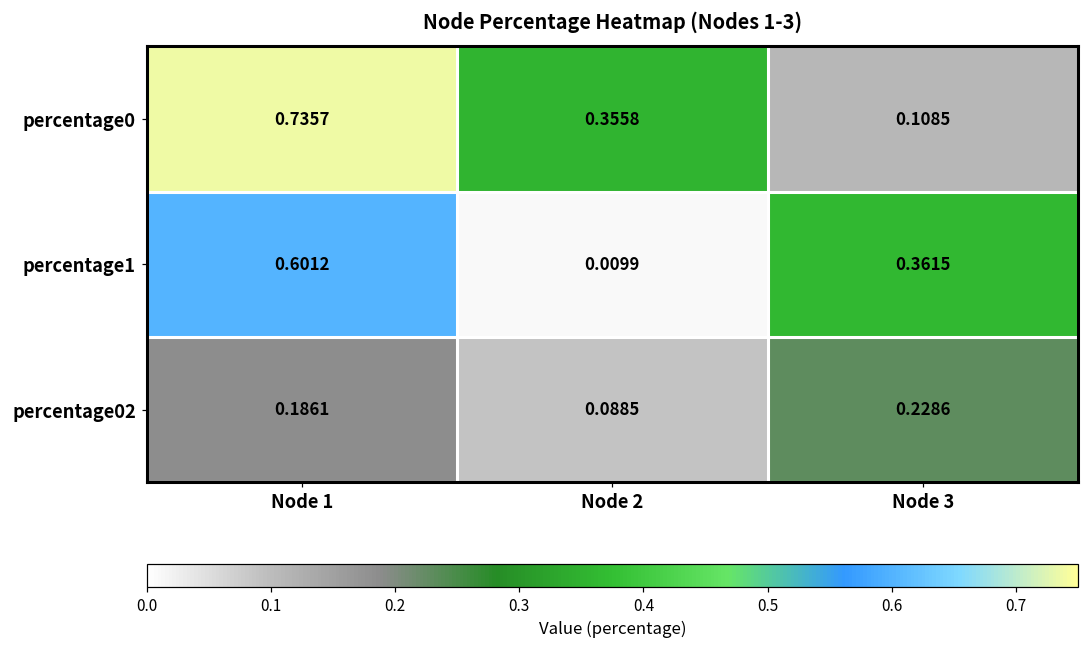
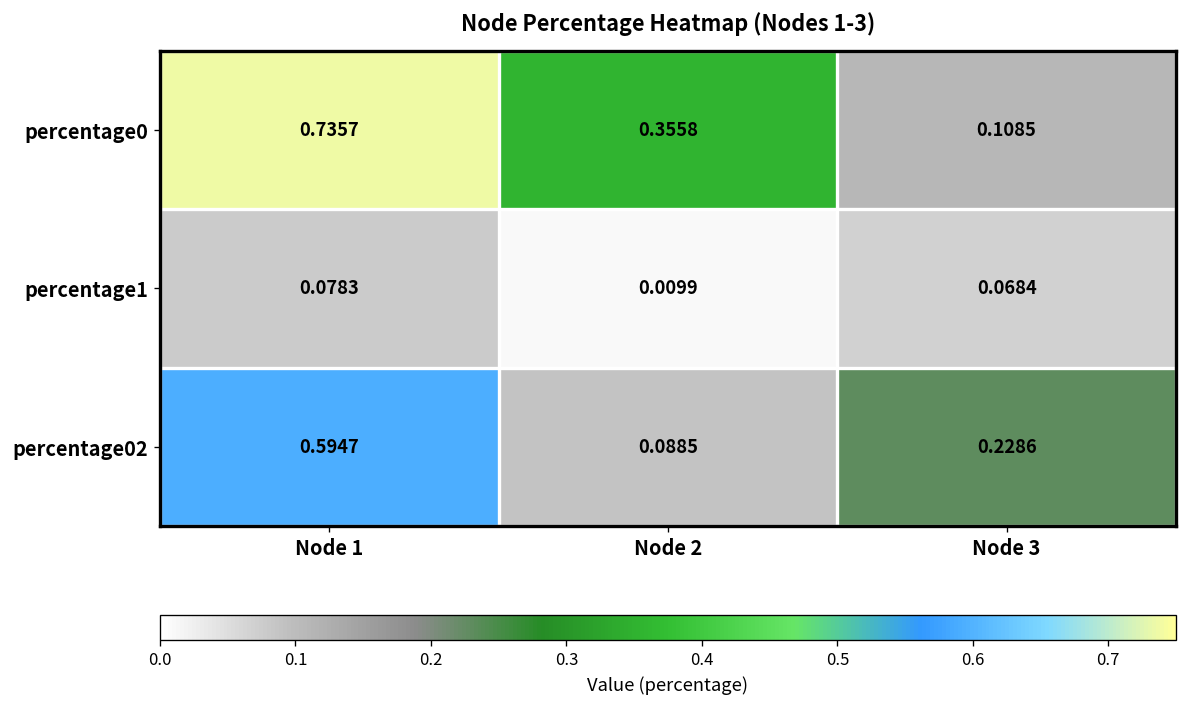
  {
    "percentage0": {
      "Node 1": 0.7357,
      "Node 2": 0.3558,
      "Node 3": 0.1085
    },
    "percentage1": {
-     "Node 1": 0.6012,
+     "Node 1": 0.0783,
      "Node 2": 0.0099,
-     "Node 3": 0.3615
+     "Node 3": 0.0684
    },
    "percentage02": {
-     "Node 1": 0.1861,
+     "Node 1": 0.5947,
      "Node 2": 0.0885,
      "Node 3": 0.2286
    }
  }
